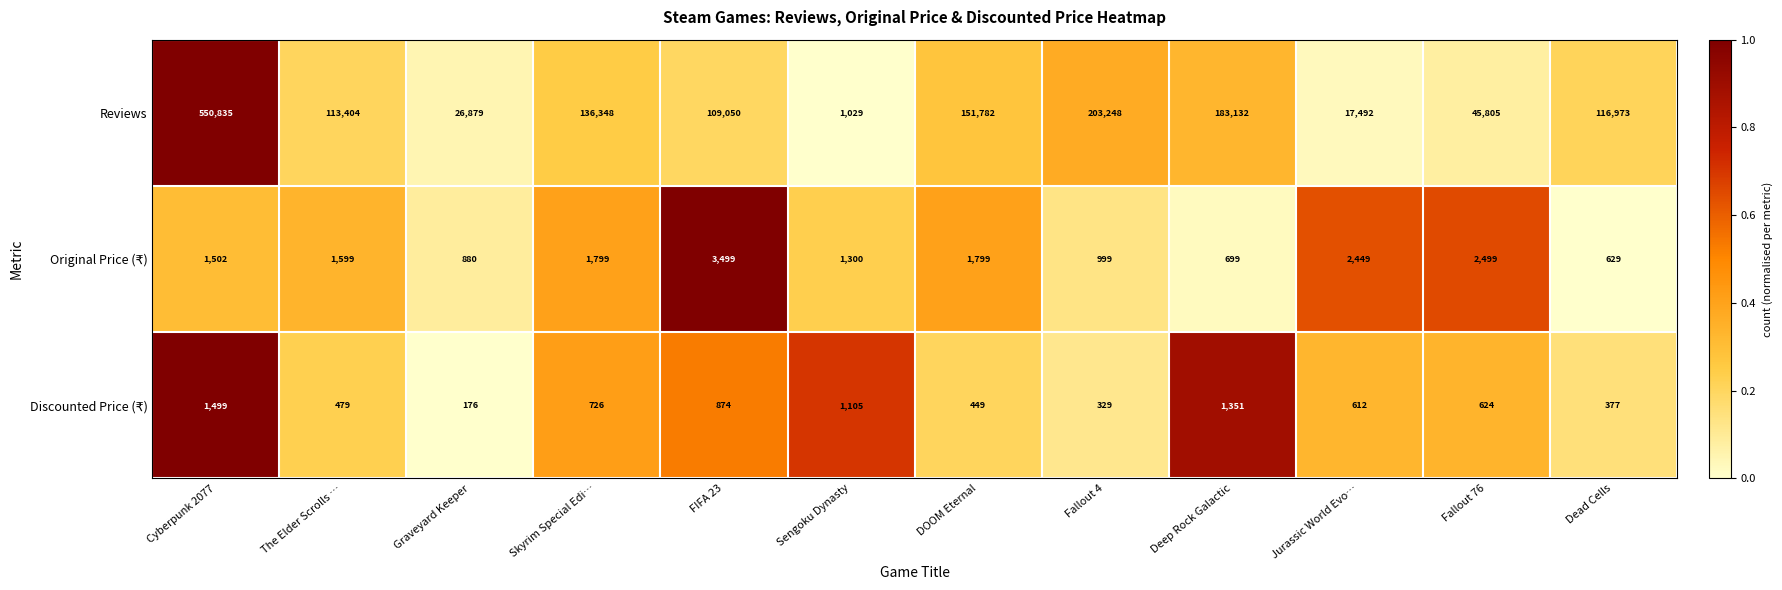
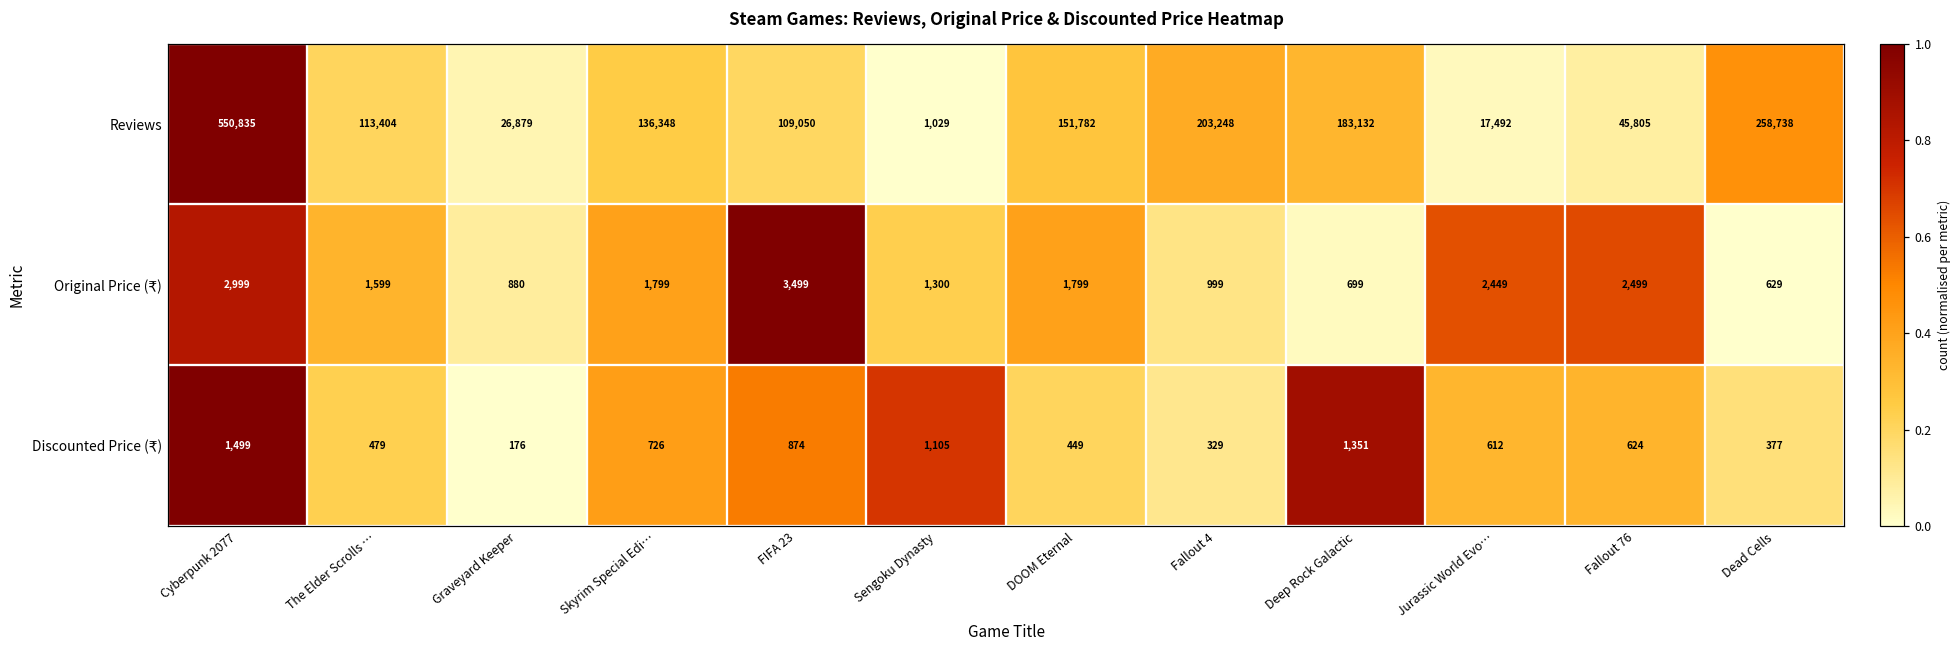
  {
    "Reviews": {
      "Cyberpunk 2077": "550,835",
      "The Elder Scrolls …": "113,404",
      "Graveyard Keeper": "26,879",
      "Skyrim Special Edi…": "136,348",
      "FIFA 23": "109,050",
      "Sengoku Dynasty": "1,029",
      "DOOM Eternal": "151,782",
      "Fallout 4": "203,248",
      "Deep Rock Galactic": "183,132",
      "Jurassic World Evo…": "17,492",
      "Fallout 76": "45,805",
-     "Dead Cells": "116,973"
+     "Dead Cells": "258,738"
    },
    "Original Price (₹)": {
-     "Cyberpunk 2077": "1,502",
+     "Cyberpunk 2077": "2,999",
      "The Elder Scrolls …": "1,599",
      "Graveyard Keeper": "880",
      "Skyrim Special Edi…": "1,799",
      "FIFA 23": "3,499",
      "Sengoku Dynasty": "1,300",
      "DOOM Eternal": "1,799",
      "Fallout 4": "999",
      "Deep Rock Galactic": "699",
      "Jurassic World Evo…": "2,449",
      "Fallout 76": "2,499",
      "Dead Cells": "629"
    },
    "Discounted Price (₹)": {
      "Cyberpunk 2077": "1,499",
      "The Elder Scrolls …": "479",
      "Graveyard Keeper": "176",
      "Skyrim Special Edi…": "726",
      "FIFA 23": "874",
      "Sengoku Dynasty": "1,105",
      "DOOM Eternal": "449",
      "Fallout 4": "329",
      "Deep Rock Galactic": "1,351",
      "Jurassic World Evo…": "612",
      "Fallout 76": "624",
      "Dead Cells": "377"
    }
  }
